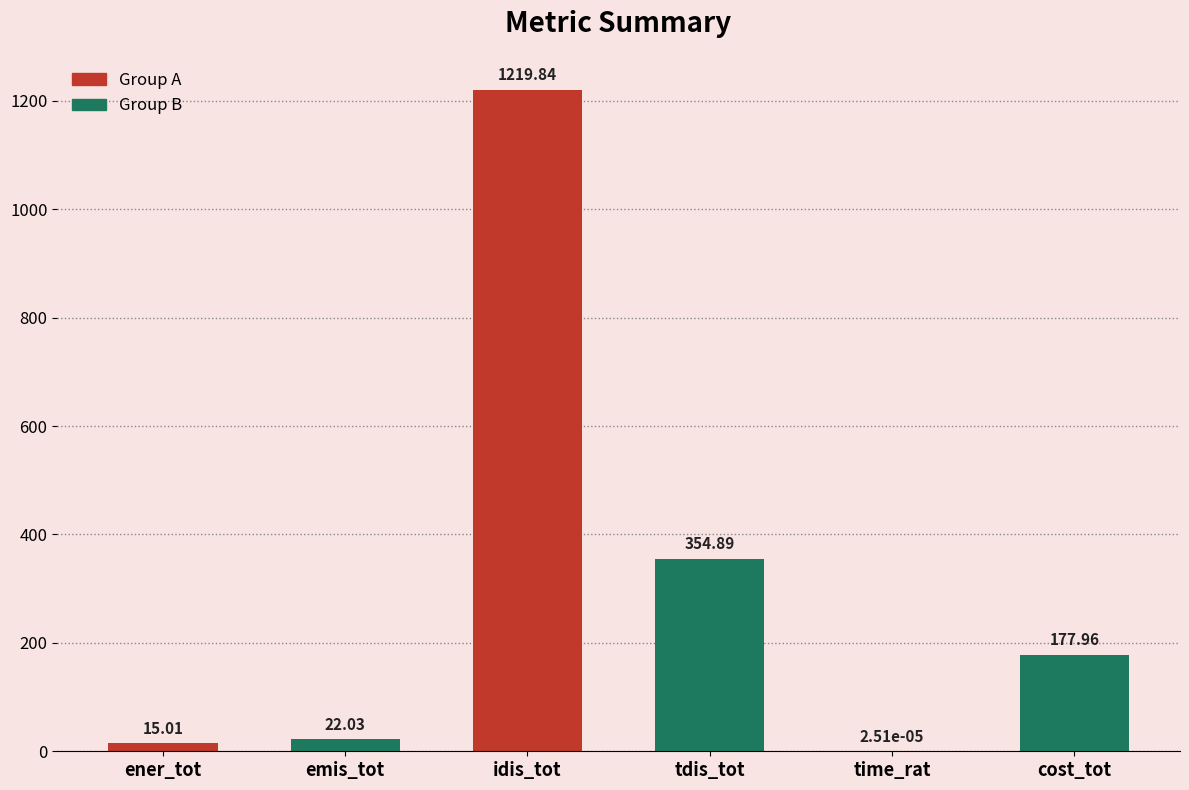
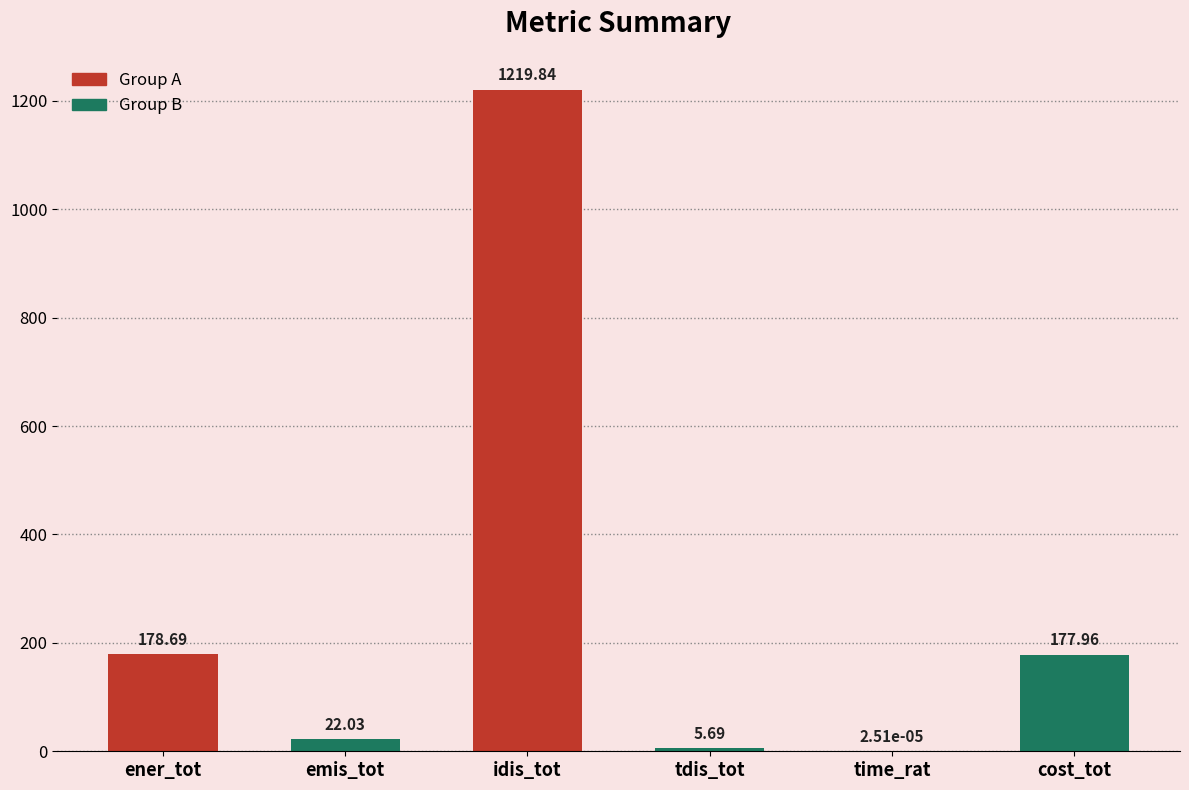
  {
-   "ener_tot": "15.01",
+   "ener_tot": "178.69",
    "emis_tot": "22.03",
    "idis_tot": "1219.84",
-   "tdis_tot": "354.89",
+   "tdis_tot": "5.69",
    "time_rat": "2.51e-05",
    "cost_tot": "177.96"
  }
